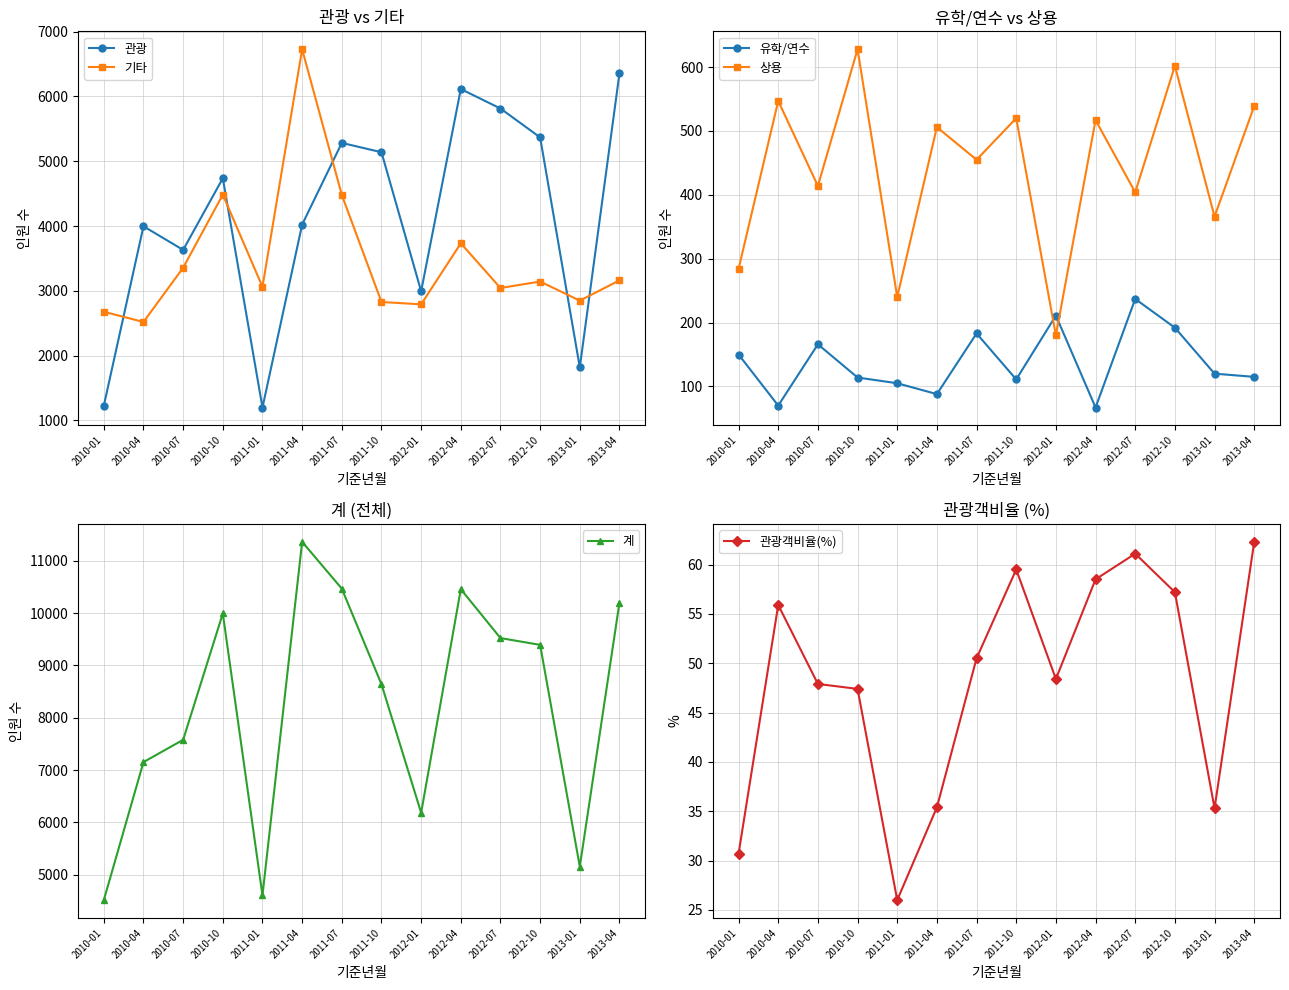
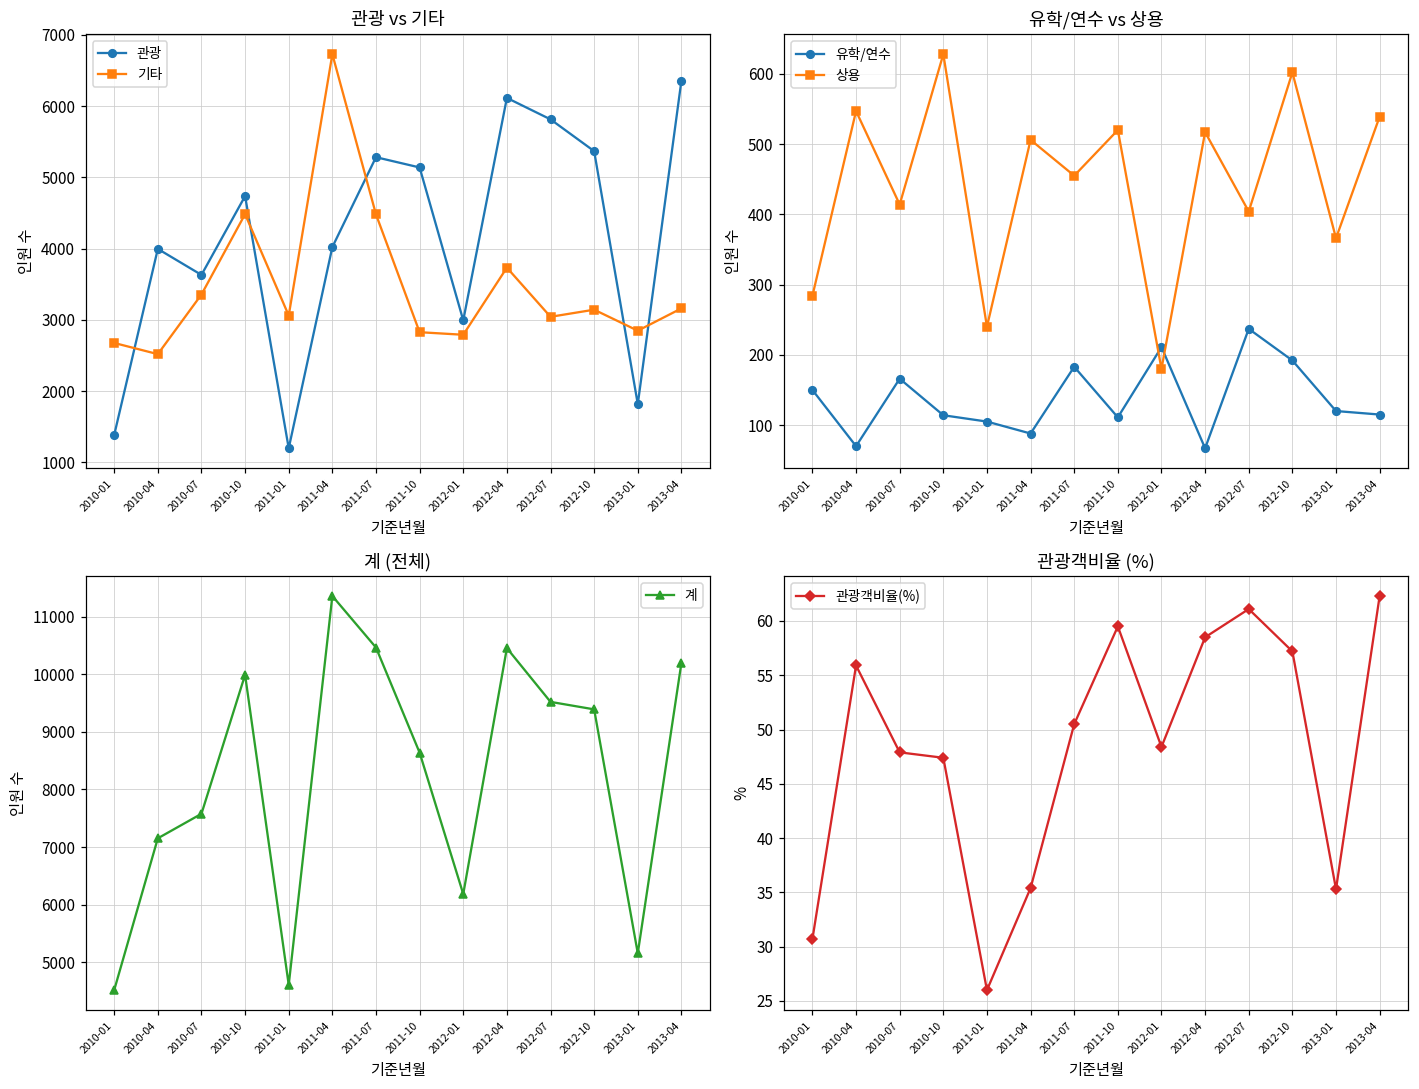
  {
    "관광 vs 기타": {
      "관광": {
-       "2010-01": 1200,
+       "2010-01": 1400,
        "2010-04": 4000,
        "2010-07": 3600,
        "2010-10": 4700,
        "2011-01": 1200,
        "2011-04": 4000,
        "2011-07": 5300,
        "2011-10": 5100,
        "2012-01": 3000,
        "2012-04": 6100,
        "2012-07": 5800,
        "2012-10": 5400,
        "2013-01": 1800,
        "2013-04": 6400
      },
      "기타": {
        "2010-01": 2700,
        "2010-04": 2500,
        "2010-07": 3400,
        "2010-10": 4500,
        "2011-01": 3100,
        "2011-04": 6700,
        "2011-07": 4500,
        "2011-10": 2800,
        "2012-01": 2800,
        "2012-04": 3700,
        "2012-07": 3000,
        "2012-10": 3100,
        "2013-01": 2800,
        "2013-04": 3200
      }
    },
    "유학/연수 vs 상용": {
      "유학/연수": {
        "2010-01": 150,
        "2010-04": 70,
        "2010-07": 170,
        "2010-10": 110,
        "2011-01": 110,
        "2011-04": 90,
        "2011-07": 180,
        "2011-10": 110,
        "2012-01": 210,
        "2012-04": 70,
        "2012-07": 240,
        "2012-10": 190,
        "2013-01": 120,
        "2013-04": 120
      },
      "상용": {
        "2010-01": 280,
        "2010-04": 550,
        "2010-07": 410,
        "2010-10": 630,
        "2011-01": 240,
        "2011-04": 510,
        "2011-07": 460,
        "2011-10": 520,
        "2012-01": 180,
        "2012-04": 520,
        "2012-07": 400,
        "2012-10": 600,
        "2013-01": 370,
        "2013-04": 540
      }
    },
    "계 (전체)": {
      "2010-01": 4500,
      "2010-04": 7200,
      "2010-07": 7600,
      "2010-10": 10000,
      "2011-01": 4600,
      "2011-04": 11400,
      "2011-07": 10500,
      "2011-10": 8600,
      "2012-01": 6200,
      "2012-04": 10500,
      "2012-07": 9500,
      "2012-10": 9400,
      "2013-01": 5200,
      "2013-04": 10200
    },
    "관광객비율 (%)": {
      "2010-01": 31,
      "2010-04": 56,
      "2010-07": 48,
      "2010-10": 47,
      "2011-01": 26,
      "2011-04": 35,
      "2011-07": 51,
      "2011-10": 60,
      "2012-01": 48,
      "2012-04": 59,
      "2012-07": 61,
      "2012-10": 57,
      "2013-01": 35,
      "2013-04": 62
    }
  }
